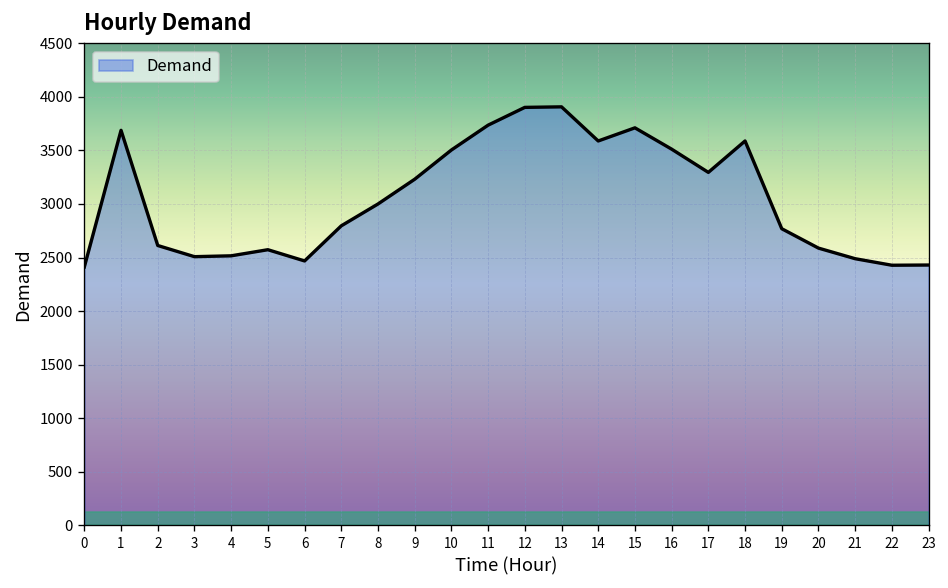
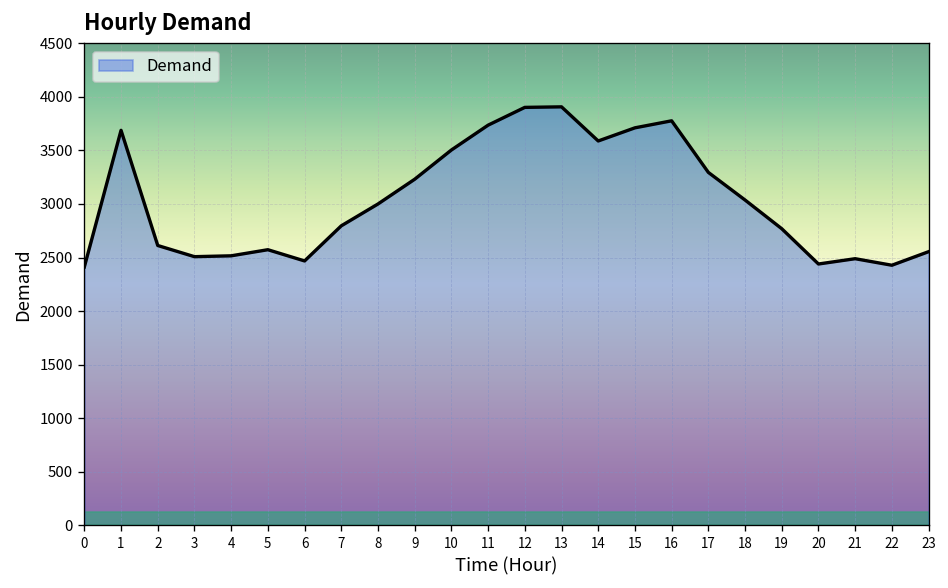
  {
    "0": 2400,
    "1": 3700,
    "2": 2600,
    "3": 2500,
    "4": 2500,
    "5": 2600,
    "6": 2500,
    "7": 2800,
    "8": 3000,
    "9": 3200,
    "10": 3500,
    "11": 3700,
    "12": 3900,
    "13": 3900,
    "14": 3600,
    "15": 3700,
-   "16": 3500,
+   "16": 3800,
    "17": 3300,
-   "18": 3600,
+   "18": 3000,
    "19": 2800,
-   "20": 2600,
+   "20": 2400,
    "21": 2500,
    "22": 2400,
-   "23": 2400
+   "23": 2600
  }
